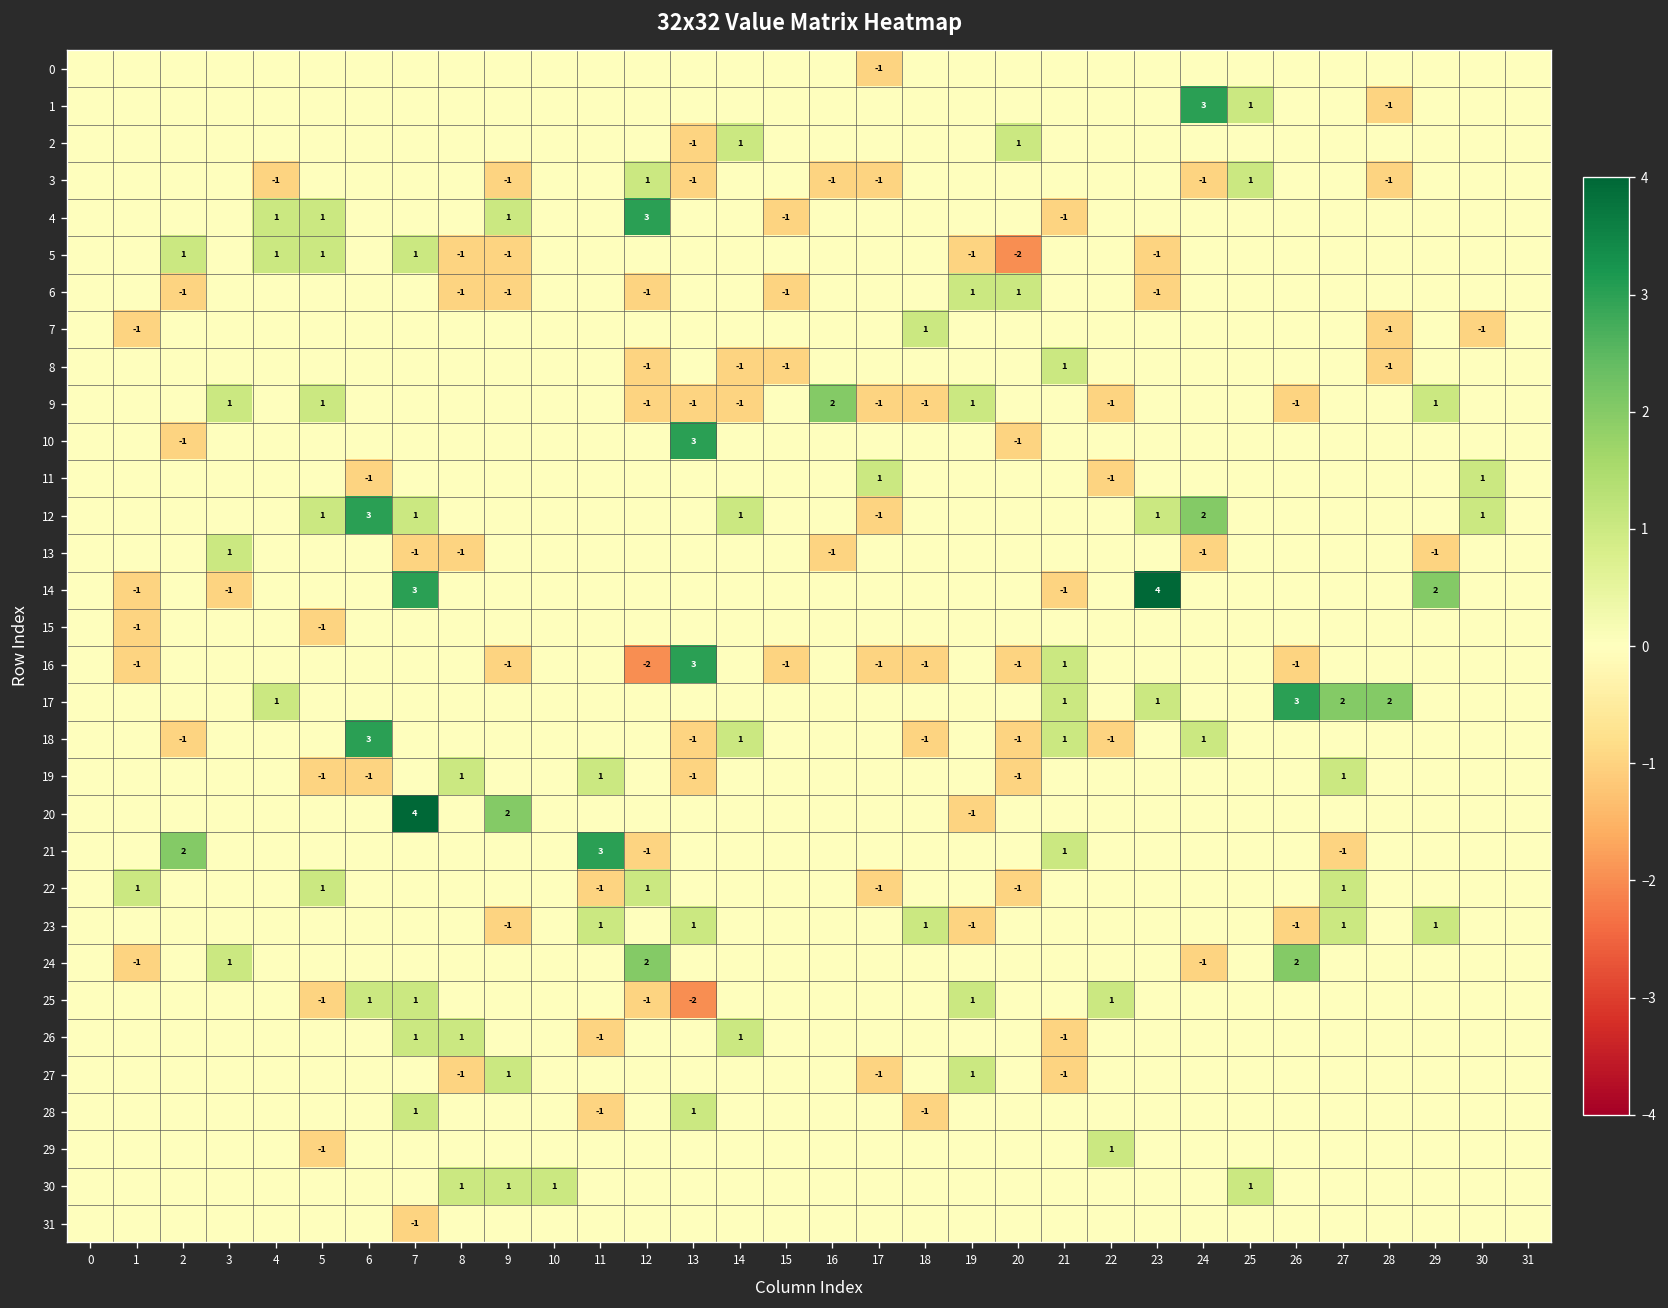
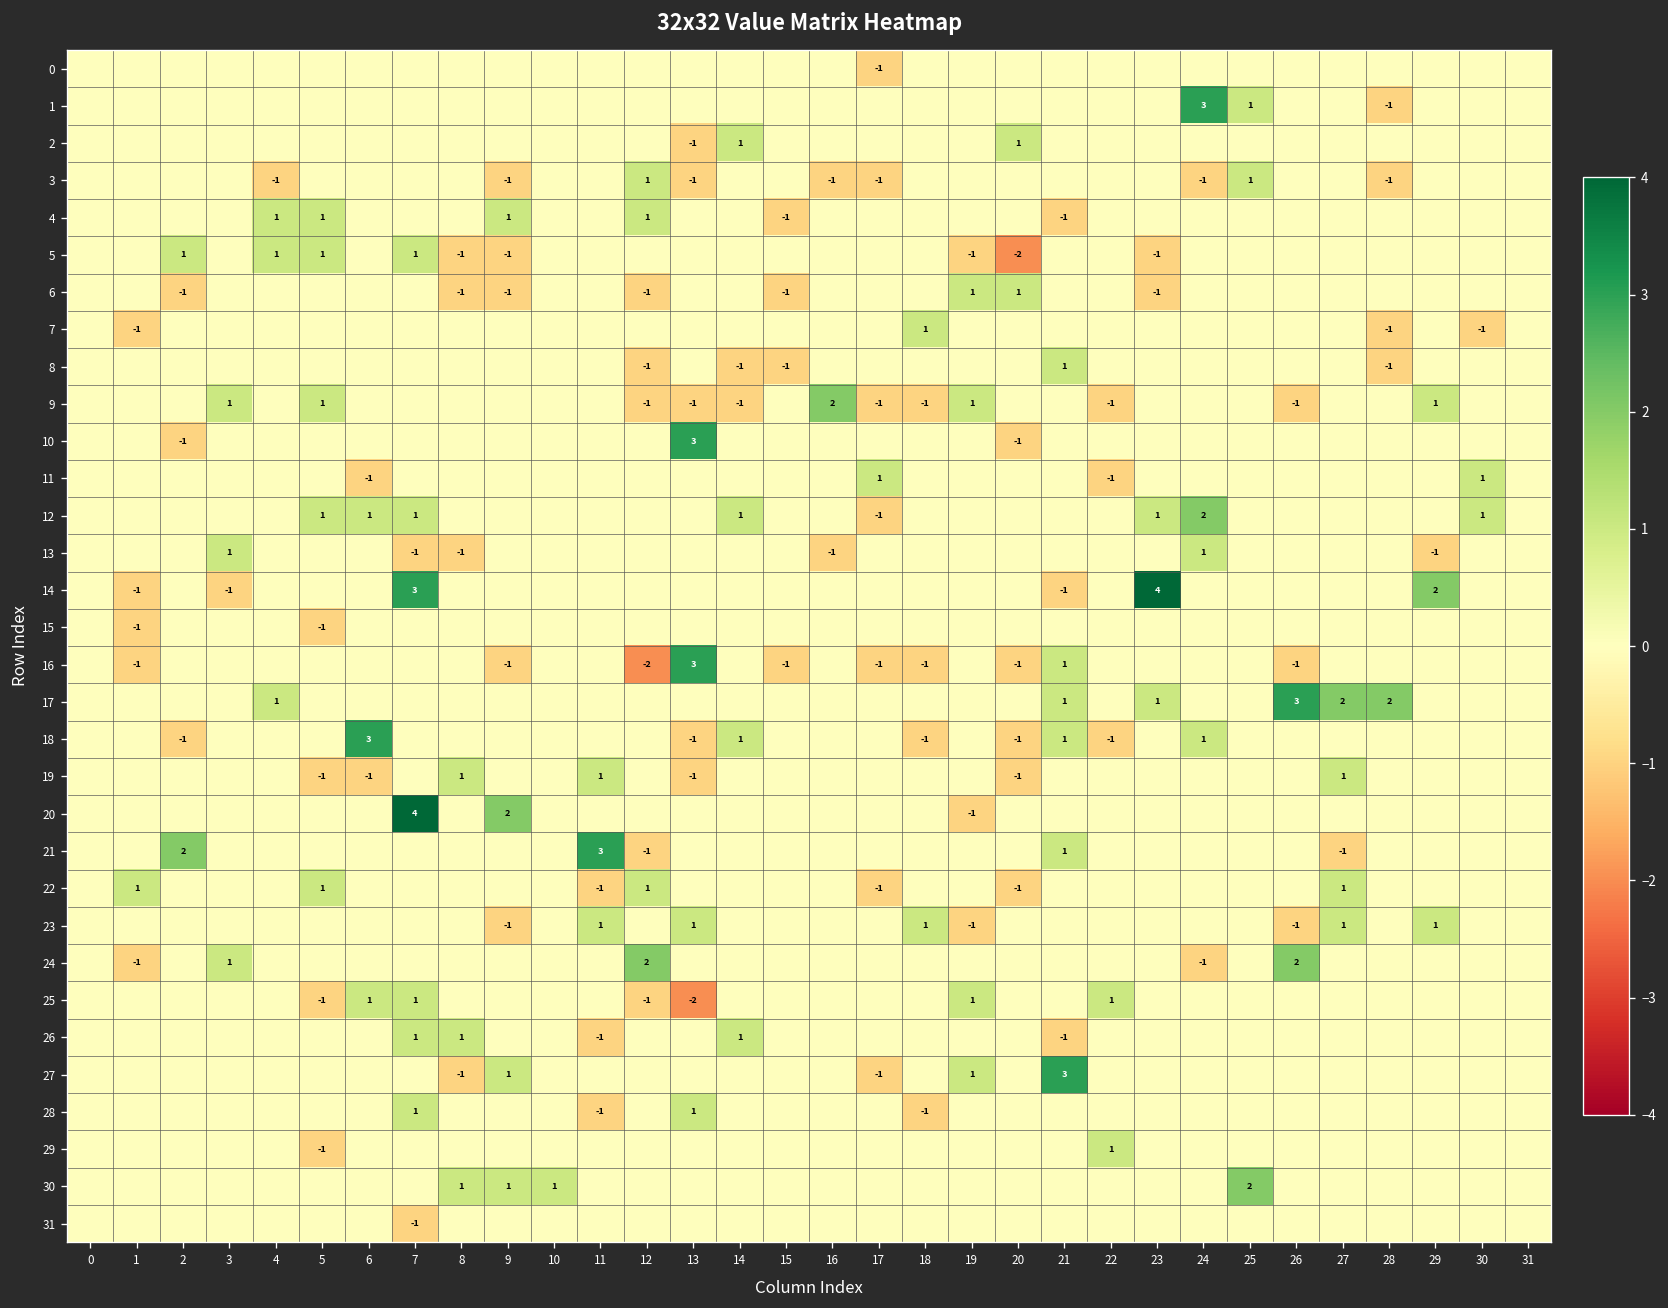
  {
    "0": {
      "17": -1
    },
    "1": {
      "24": 3,
      "25": 1,
      "28": -1
    },
    "2": {
      "13": -1,
      "14": 1,
      "20": 1
    },
    "3": {
      "4": -1,
      "9": -1,
      "12": 1,
      "13": -1,
      "16": -1,
      "17": -1,
      "24": -1,
      "25": 1,
      "28": -1
    },
    "4": {
      "4": 1,
      "5": 1,
      "9": 1,
-     "12": 3,
+     "12": 1,
      "15": -1,
      "21": -1
    },
    "5": {
      "2": 1,
      "4": 1,
      "5": 1,
      "7": 1,
      "8": -1,
      "9": -1,
      "19": -1,
      "20": -2,
      "23": -1
    },
    "6": {
      "2": -1,
      "8": -1,
      "9": -1,
      "12": -1,
      "15": -1,
      "19": 1,
      "20": 1,
      "23": -1
    },
    "7": {
      "1": -1,
      "18": 1,
      "28": -1,
      "30": -1
    },
    "8": {
      "12": -1,
      "14": -1,
      "15": -1,
      "21": 1,
      "28": -1
    },
    "9": {
      "3": 1,
      "5": 1,
      "12": -1,
      "13": -1,
      "14": -1,
      "16": 2,
      "17": -1,
      "18": -1,
      "19": 1,
      "22": -1,
      "26": -1,
      "29": 1
    },
    "10": {
      "2": -1,
      "13": 3,
      "20": -1
    },
    "11": {
      "6": -1,
      "17": 1,
      "22": -1,
      "30": 1
    },
    "12": {
      "5": 1,
-     "6": 3,
+     "6": 1,
      "7": 1,
      "14": 1,
      "17": -1,
      "23": 1,
      "24": 2,
      "30": 1
    },
    "13": {
      "3": 1,
      "7": -1,
      "8": -1,
      "16": -1,
-     "24": -1,
+     "24": 1,
      "29": -1
    },
    "14": {
      "1": -1,
      "3": -1,
      "7": 3,
      "21": -1,
      "23": 4,
      "29": 2
    },
    "15": {
      "1": -1,
      "5": -1
    },
    "16": {
      "1": -1,
      "9": -1,
      "12": -2,
      "13": 3,
      "15": -1,
      "17": -1,
      "18": -1,
      "20": -1,
      "21": 1,
      "26": -1
    },
    "17": {
      "4": 1,
      "21": 1,
      "23": 1,
      "26": 3,
      "27": 2,
      "28": 2
    },
    "18": {
      "2": -1,
      "6": 3,
      "13": -1,
      "14": 1,
      "18": -1,
      "20": -1,
      "21": 1,
      "22": -1,
      "24": 1
    },
    "19": {
      "5": -1,
      "6": -1,
      "8": 1,
      "11": 1,
      "13": -1,
      "20": -1,
      "27": 1
    },
    "20": {
      "7": 4,
      "9": 2,
      "19": -1
    },
    "21": {
      "2": 2,
      "11": 3,
      "12": -1,
      "21": 1,
      "27": -1
    },
    "22": {
      "1": 1,
      "5": 1,
      "11": -1,
      "12": 1,
      "17": -1,
      "20": -1,
      "27": 1
    },
    "23": {
      "9": -1,
      "11": 1,
      "13": 1,
      "18": 1,
      "19": -1,
      "26": -1,
      "27": 1,
      "29": 1
    },
    "24": {
      "1": -1,
      "3": 1,
      "12": 2,
      "24": -1,
      "26": 2
    },
    "25": {
      "5": -1,
      "6": 1,
      "7": 1,
      "12": -1,
      "13": -2,
      "19": 1,
      "22": 1
    },
    "26": {
      "7": 1,
      "8": 1,
      "11": -1,
      "14": 1,
      "21": -1
    },
    "27": {
      "8": -1,
      "9": 1,
      "17": -1,
      "19": 1,
-     "21": -1
+     "21": 3
    },
    "28": {
      "7": 1,
      "11": -1,
      "13": 1,
      "18": -1
    },
    "29": {
      "5": -1,
      "22": 1
    },
    "30": {
      "8": 1,
      "9": 1,
      "10": 1,
-     "25": 1
+     "25": 2
    },
    "31": {
      "7": -1
    }
  }
